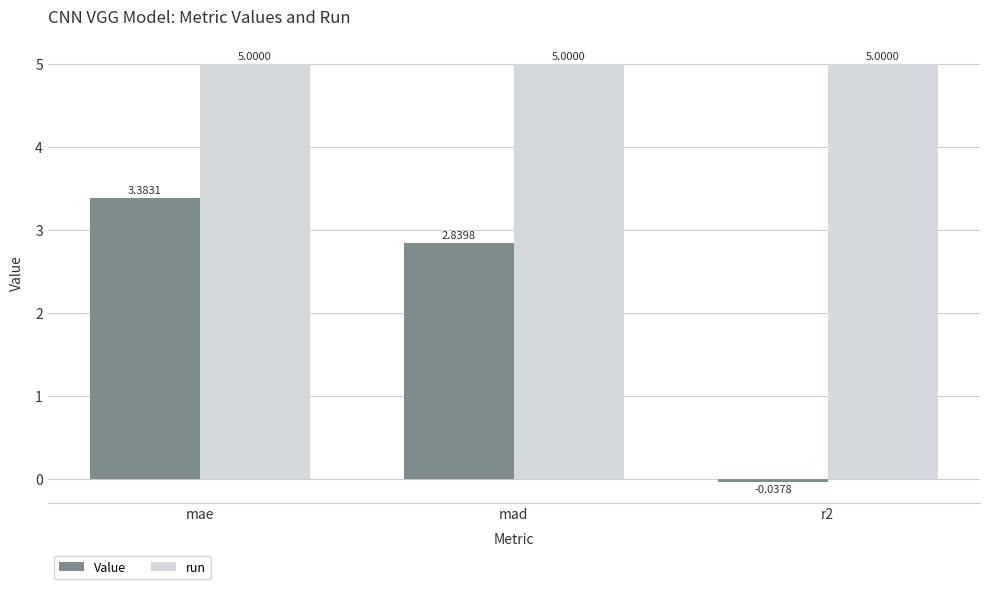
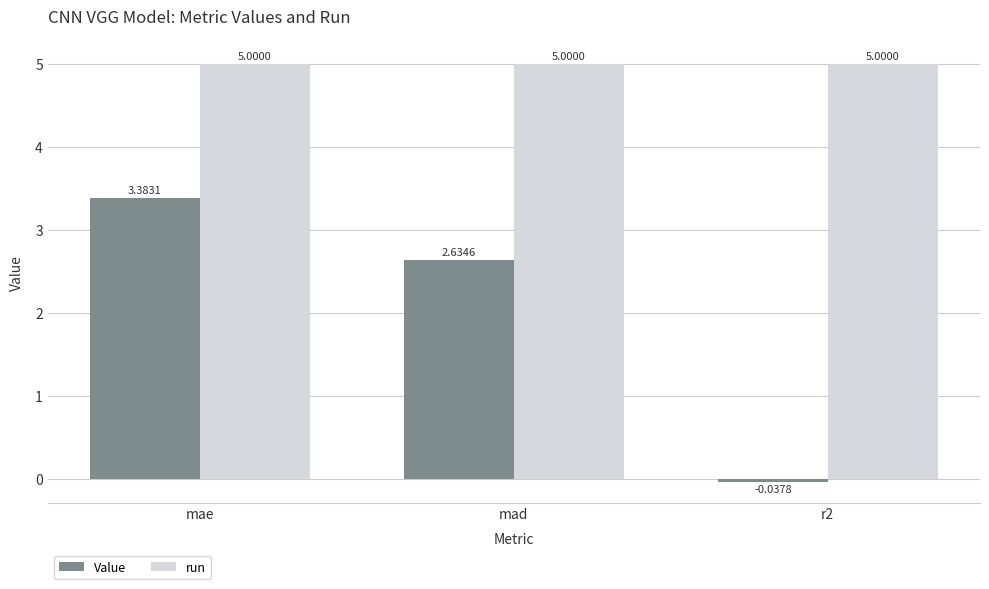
  {
    "Value": {
      "mae": 3.3831,
-     "mad": 2.8398,
+     "mad": 2.6346,
      "r2": -0.0378
    },
    "run": {
      "mae": 5.0000,
      "mad": 5.0000,
      "r2": 5.0000
    }
  }
